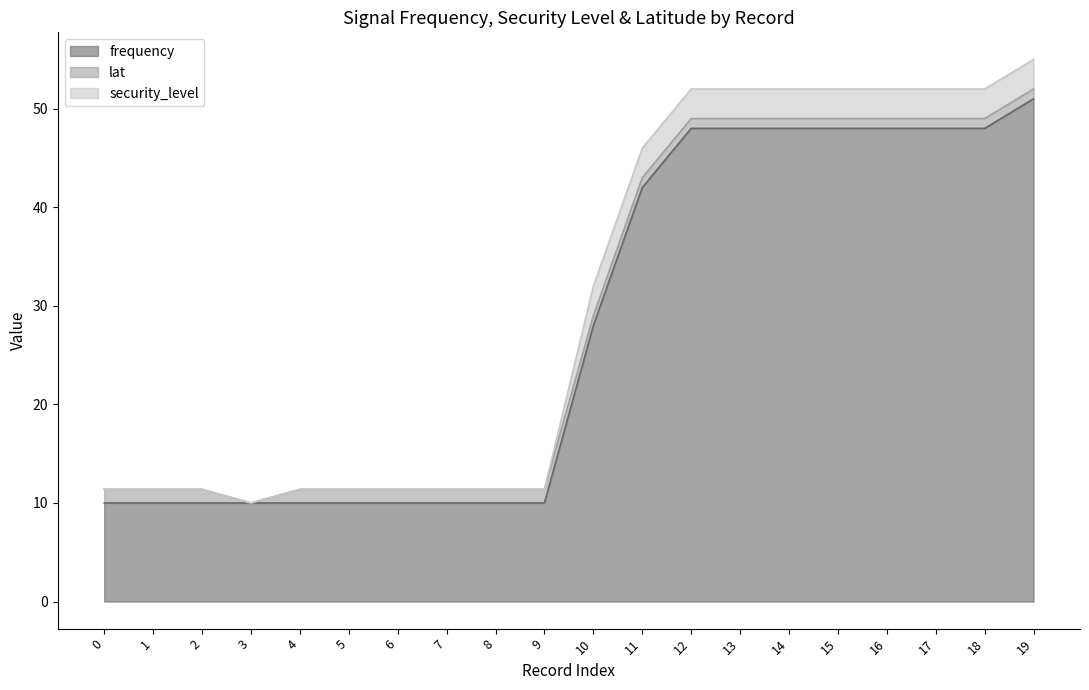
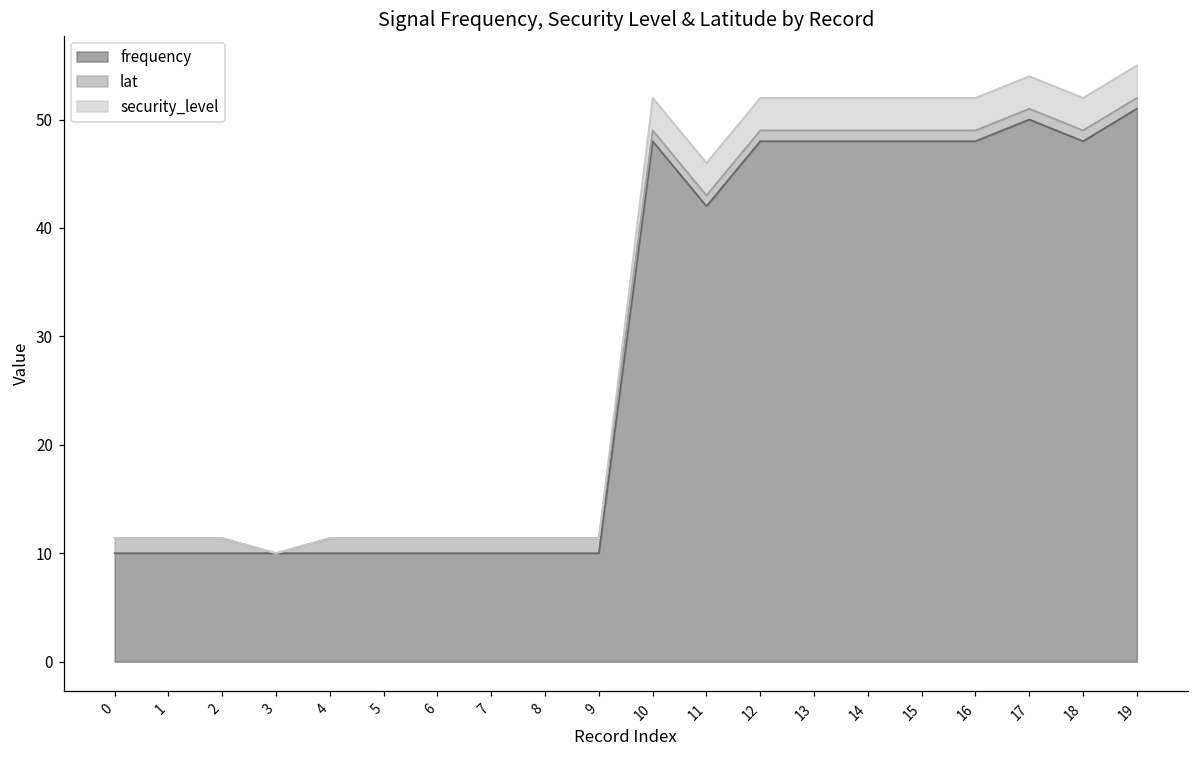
  {
    "frequency": {
      "0": 10,
      "1": 10,
      "2": 10,
      "4": 10,
      "5": 10,
      "6": 10,
      "7": 10,
      "8": 10,
      "9": 10,
-     "10": 28,
+     "10": 48,
      "11": 42,
      "12": 48,
      "13": 48,
      "14": 48,
      "15": 48,
      "16": 48,
-     "17": 48,
+     "17": 50,
      "18": 48,
      "19": 51
    },
    "lat": {
      "10": 1,
      "11": 1,
      "12": 1,
      "13": 1,
      "14": 1,
      "15": 1,
      "16": 1,
      "17": 1,
      "18": 1,
      "19": 1
    },
    "security_level": {
      "10": 3,
      "11": 3,
      "12": 3,
      "13": 3,
      "14": 3,
      "15": 3,
      "16": 3,
      "17": 3,
      "18": 3,
      "19": 3
    }
  }
